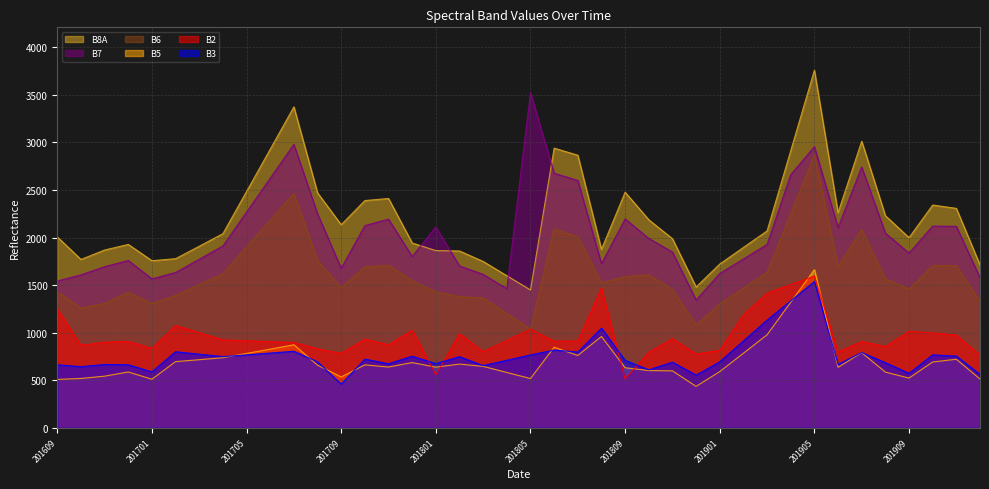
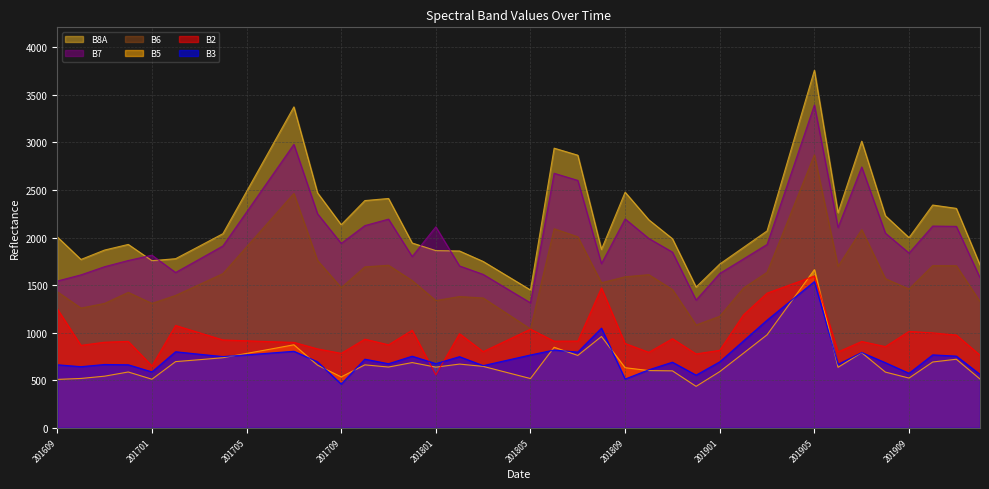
  {
    "B7": {
      "201609": 1500,
-     "201701": 1600,
+     "201701": 1800,
      "201705": 2300,
-     "201709": 1700,
+     "201709": 1900,
      "201801": 2100,
-     "201805": 3500,
+     "201805": 1300,
      "201809": 2200,
      "201901": 1600,
-     "201905": 3000,
+     "201905": 3400,
      "201909": 1800
    },
    "B6": {
      "201609": 1400,
      "201701": 1300,
      "201705": 1900,
      "201709": 1500,
-     "201801": 1400,
+     "201801": 1300,
      "201809": 1600,
-     "201901": 1300,
+     "201901": 1200,
      "201905": 2900,
      "201909": 1500
    },
    "B2": {
      "201609": 1300,
-     "201701": 800,
+     "201701": 700,
      "201705": 900,
      "201709": 800,
      "201801": 600,
-     "201809": 500,
+     "201809": 900,
      "201901": 800,
      "201905": 1600,
      "201909": 1000
    },
    "B3": {
      "201609": 700,
      "201701": 600,
      "201709": 500,
      "201801": 700,
      "201805": 800,
-     "201809": 700,
+     "201809": 500,
      "201901": 700,
      "201905": 1500,
      "201909": 600
    }
  }
